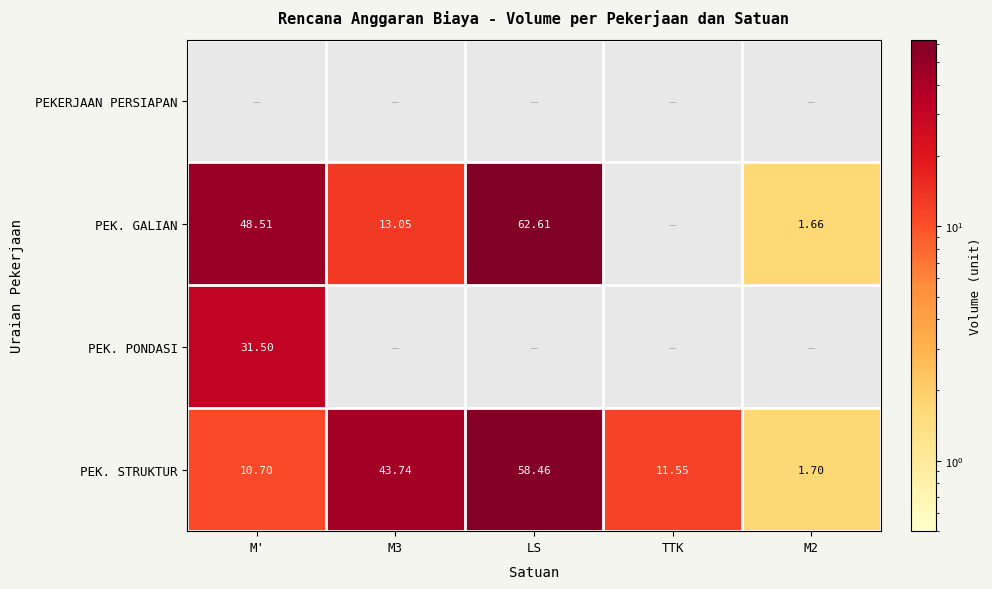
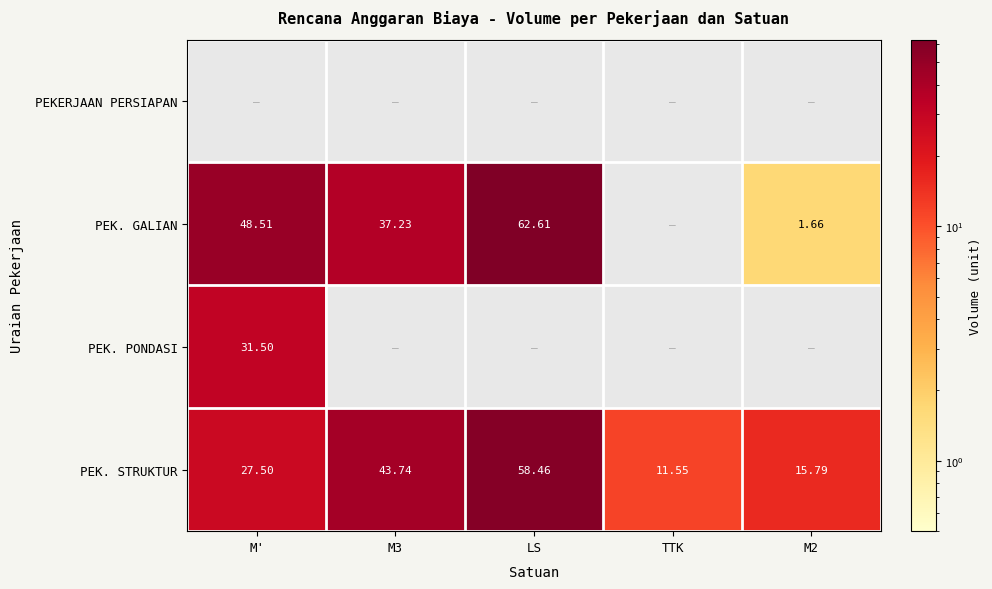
  {
    "PEK. GALIAN": {
      "M'": 48.51,
-     "M3": 13.05,
+     "M3": 37.23,
      "LS": 62.61,
      "M2": 1.66
    },
    "PEK. PONDASI": {
      "M'": 31.50
    },
    "PEK. STRUKTUR": {
-     "M'": 10.70,
+     "M'": 27.50,
      "M3": 43.74,
      "LS": 58.46,
      "TTK": 11.55,
-     "M2": 1.70
+     "M2": 15.79
    }
  }
